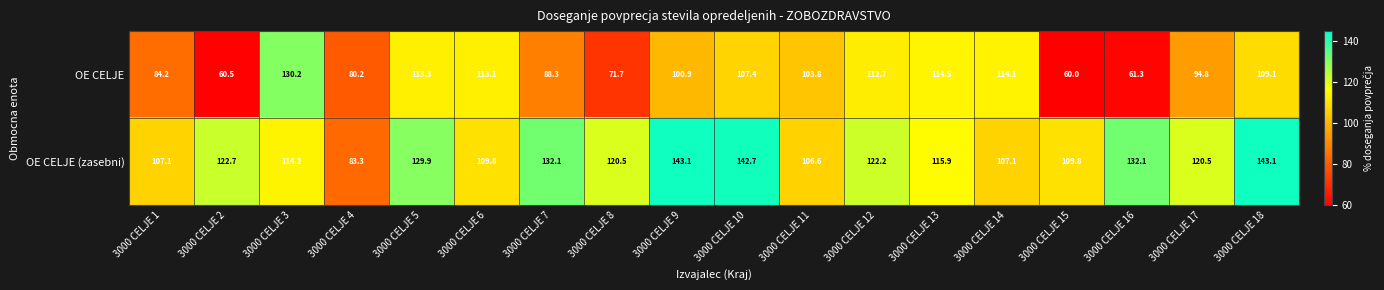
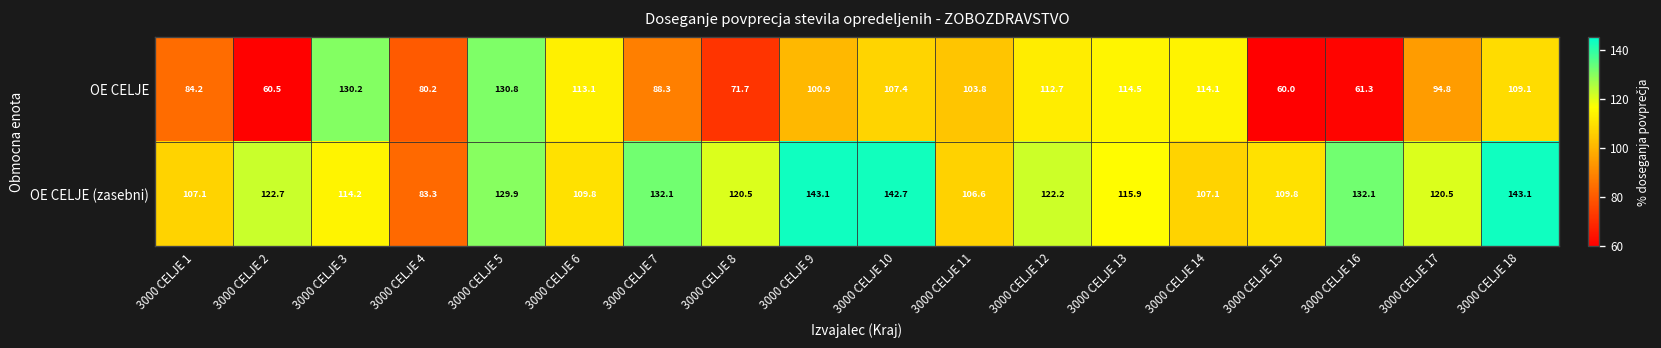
  {
    "OE CELJE": {
      "3000 CELJE 1": 84.2,
      "3000 CELJE 2": 60.5,
      "3000 CELJE 3": 130.2,
      "3000 CELJE 4": 80.2,
-     "3000 CELJE 5": 113.3,
+     "3000 CELJE 5": 130.8,
      "3000 CELJE 6": 113.1,
      "3000 CELJE 7": 88.3,
      "3000 CELJE 8": 71.7,
      "3000 CELJE 9": 100.9,
      "3000 CELJE 10": 107.4,
      "3000 CELJE 11": 103.8,
      "3000 CELJE 12": 112.7,
      "3000 CELJE 13": 114.5,
      "3000 CELJE 14": 114.1,
      "3000 CELJE 15": 60.0,
      "3000 CELJE 16": 61.3,
      "3000 CELJE 17": 94.8,
      "3000 CELJE 18": 109.1
    },
    "OE CELJE (zasebni)": {
      "3000 CELJE 1": 107.1,
      "3000 CELJE 2": 122.7,
      "3000 CELJE 3": 114.2,
      "3000 CELJE 4": 83.3,
      "3000 CELJE 5": 129.9,
      "3000 CELJE 6": 109.8,
      "3000 CELJE 7": 132.1,
      "3000 CELJE 8": 120.5,
      "3000 CELJE 9": 143.1,
      "3000 CELJE 10": 142.7,
      "3000 CELJE 11": 106.6,
      "3000 CELJE 12": 122.2,
      "3000 CELJE 13": 115.9,
      "3000 CELJE 14": 107.1,
      "3000 CELJE 15": 109.8,
      "3000 CELJE 16": 132.1,
      "3000 CELJE 17": 120.5,
      "3000 CELJE 18": 143.1
    }
  }
